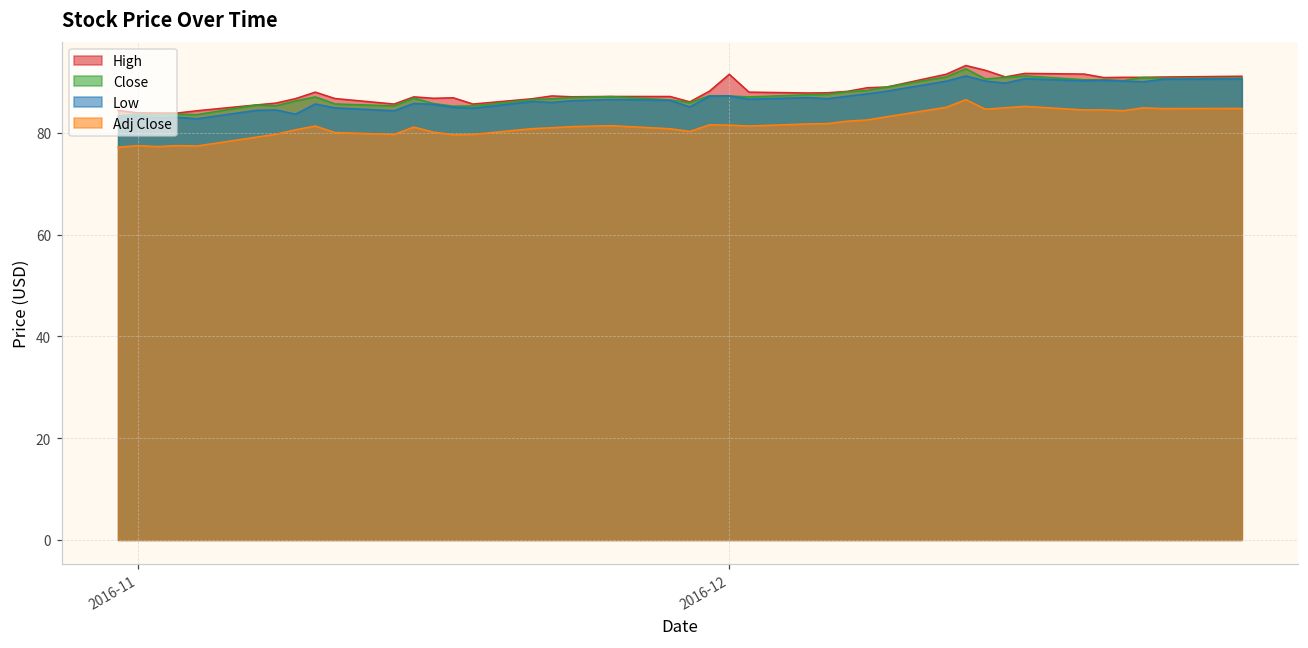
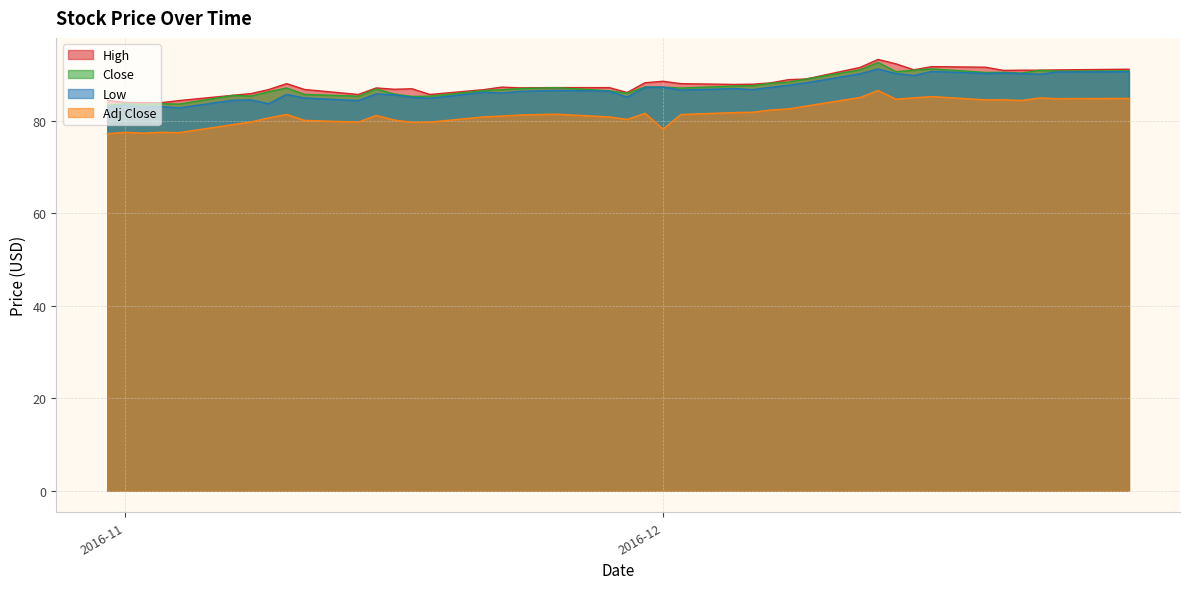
  {
    "High": {
-     "2016-12": 92
+     "2016-12": 89
    },
    "Adj Close": {
      "2016-11": 77,
-     "2016-12": 82
+     "2016-12": 78
    }
  }
